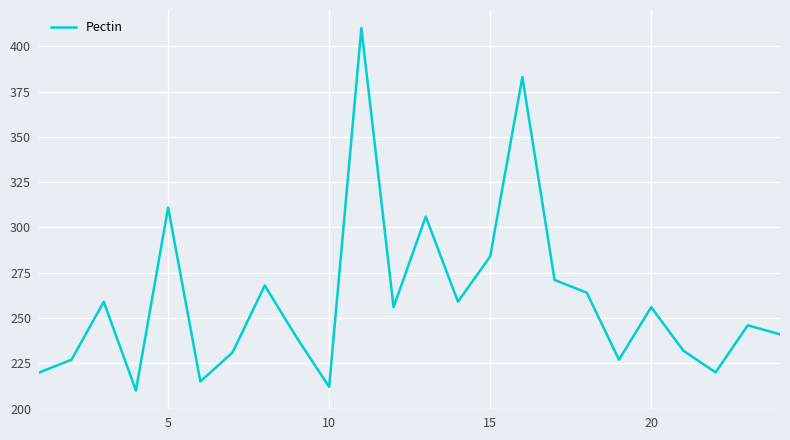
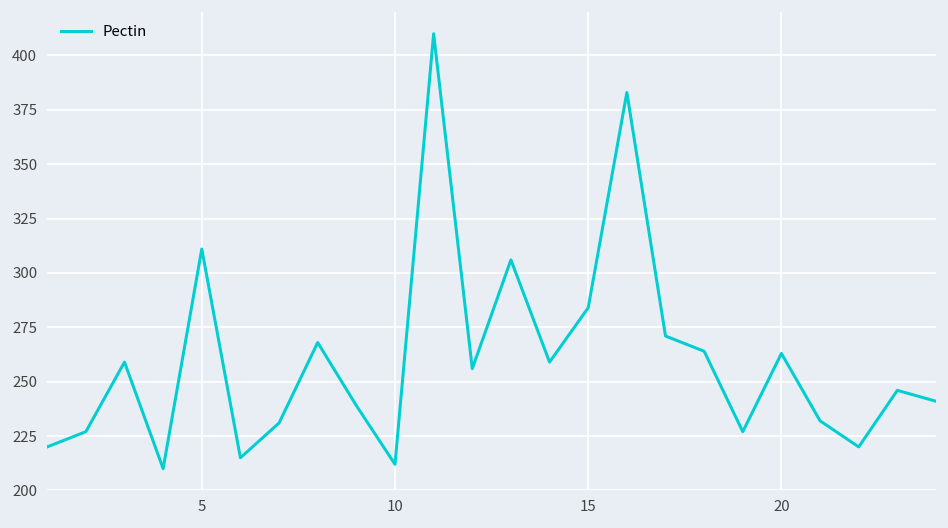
  {
    "5": 311,
    "10": 212,
    "15": 284,
-   "20": 256
+   "20": 263
  }
